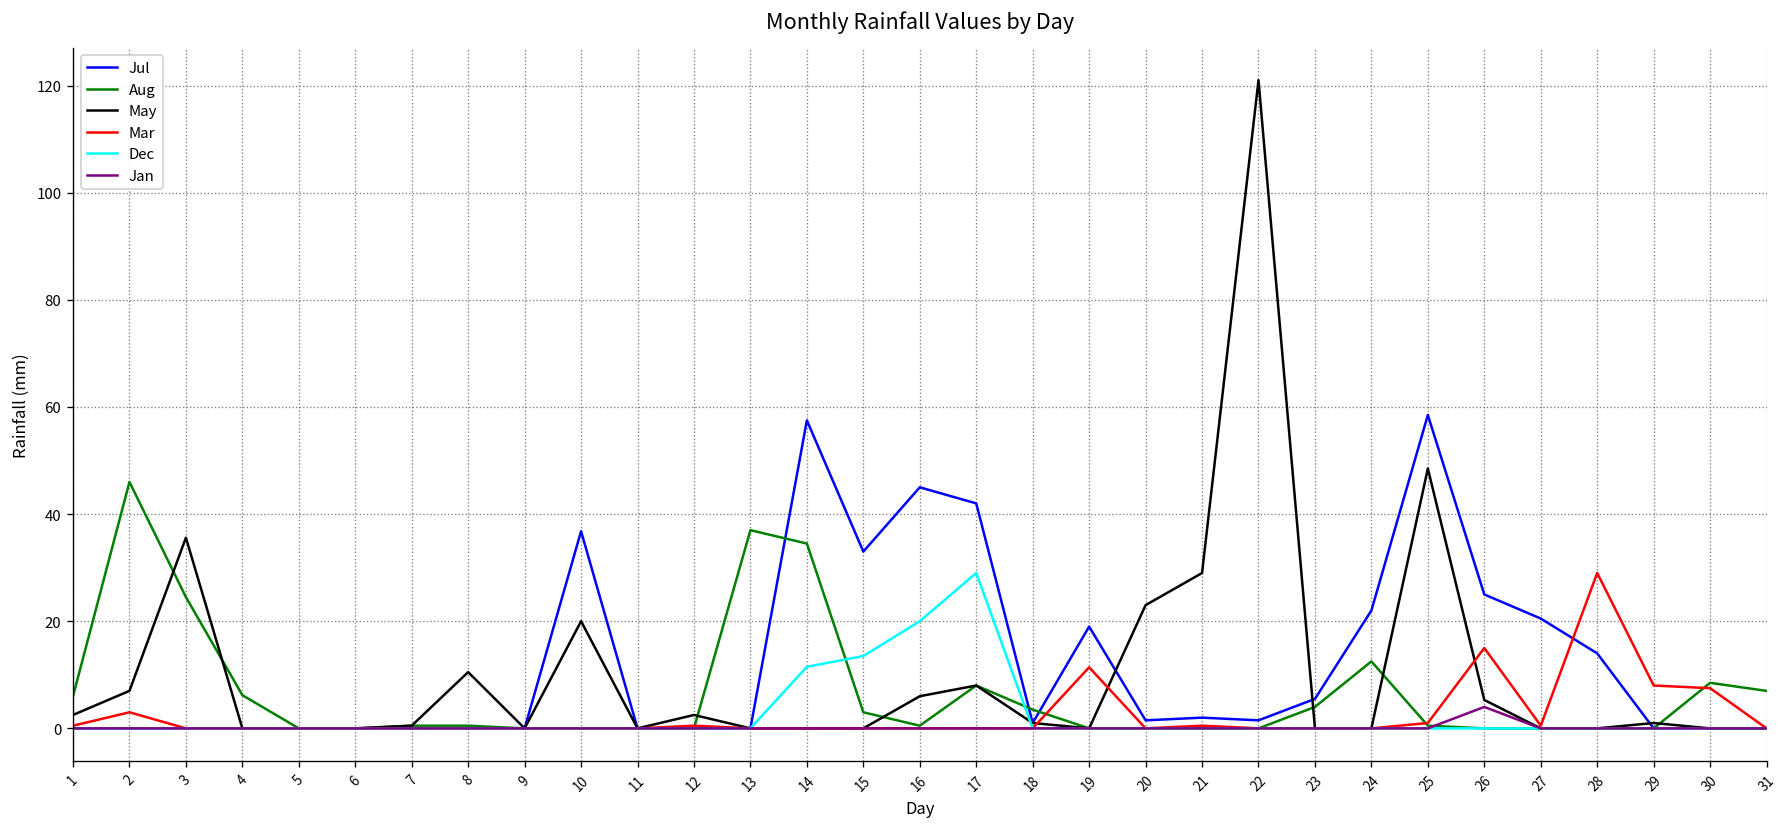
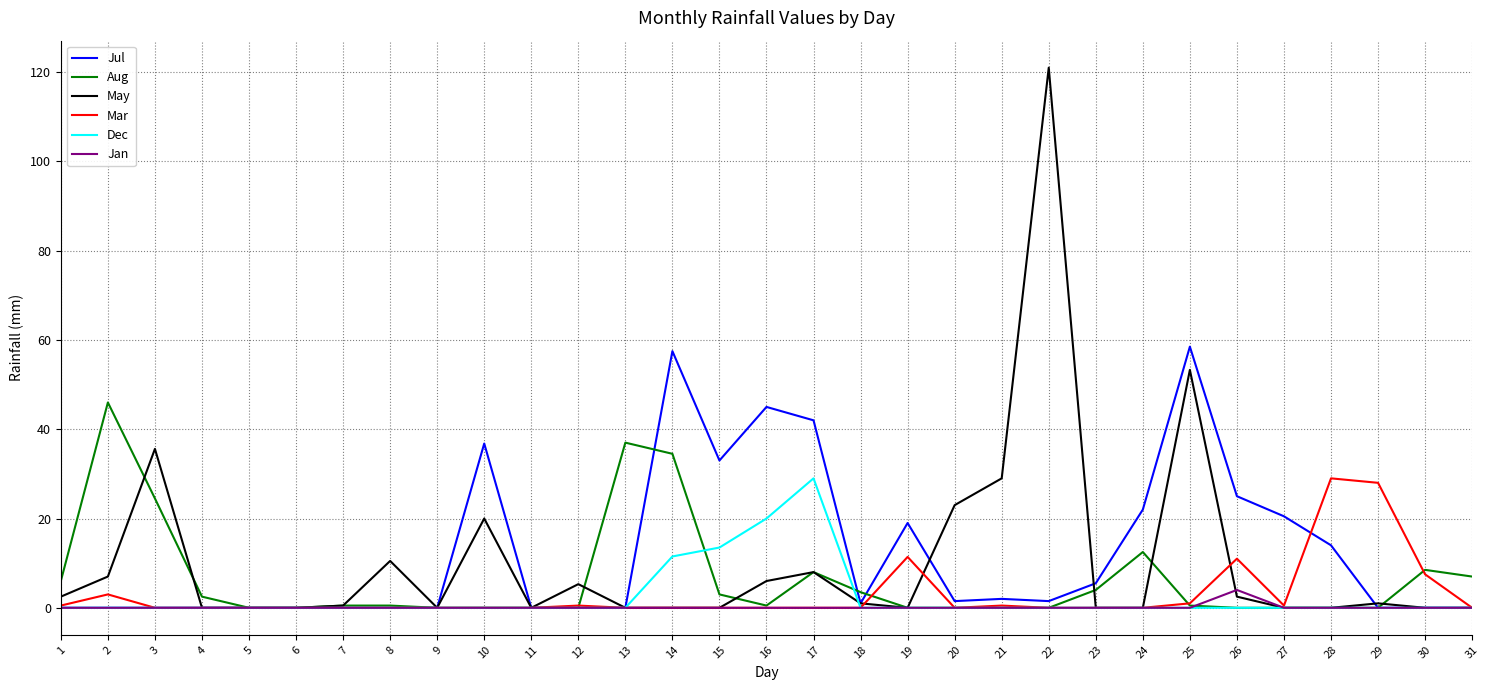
  {
    "Jul": {
      "10": 37,
      "14": 58,
      "15": 33,
      "16": 45,
      "17": 42,
      "19": 19,
      "20": 2,
      "21": 2,
      "22": 2,
      "23": 6,
      "24": 22,
      "25": 59,
      "26": 25,
      "27": 21,
      "28": 14
    },
    "Aug": {
      "1": 6,
      "2": 46,
      "3": 25,
-     "4": 6,
+     "4": 3,
      "13": 37,
      "14": 35,
      "15": 3,
      "18": 4,
      "23": 4,
      "24": 13,
      "30": 9,
      "31": 7
    },
    "May": {
      "1": 3,
      "2": 7,
      "3": 36,
      "8": 11,
      "10": 20,
-     "12": 3,
+     "12": 5,
      "16": 6,
      "20": 23,
      "21": 29,
      "22": 121,
-     "25": 49,
-     "26": 5,
+     "25": 53,
+     "26": 3,
      "29": 1
    },
    "Mar": {
      "2": 3,
      "19": 11,
-     "26": 15,
+     "26": 11,
      "28": 29,
-     "29": 8,
+     "29": 28,
      "30": 8
    },
    "Dec": {
      "14": 12,
      "15": 14,
      "16": 20,
      "17": 29
    },
    "Jan": {
      "26": 4
    }
  }
